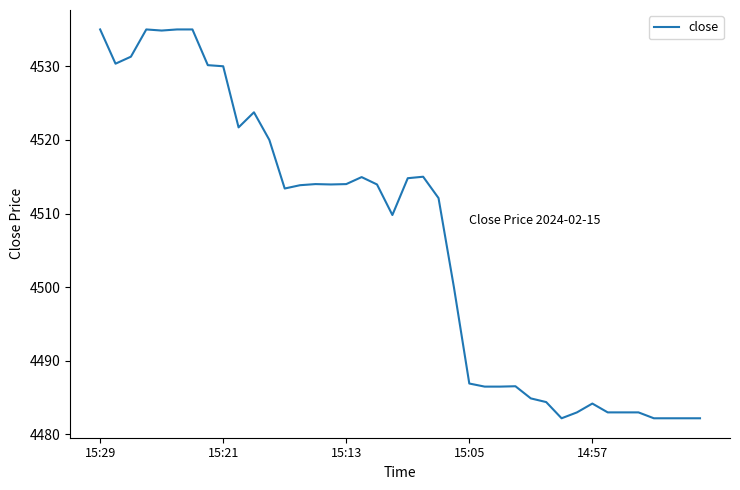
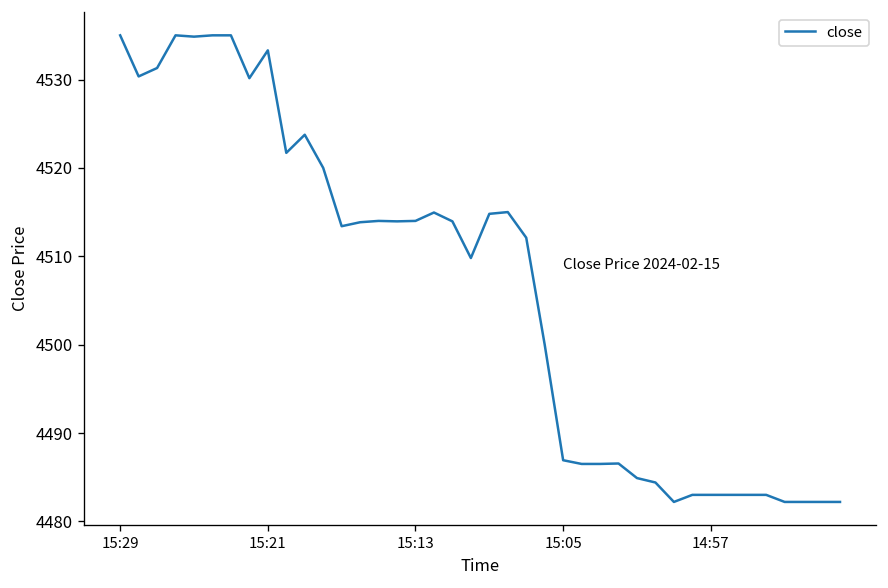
  {
    "15:29": 4535,
-   "15:21": 4530,
+   "15:21": 4533,
    "15:13": 4514,
    "15:05": 4487,
-   "14:57": 4484
+   "14:57": 4483
  }
